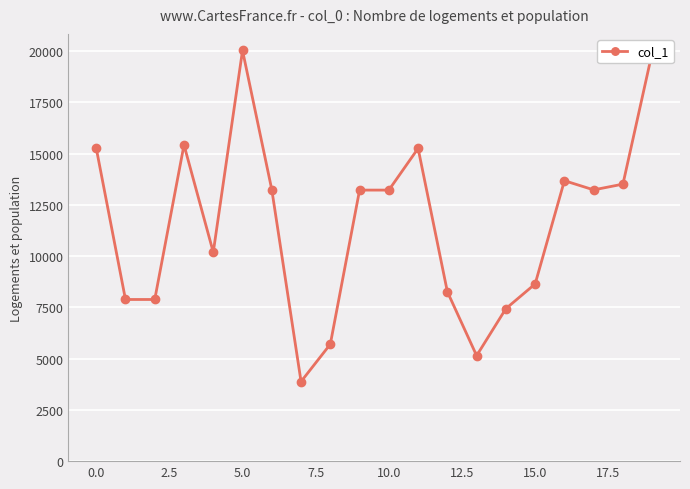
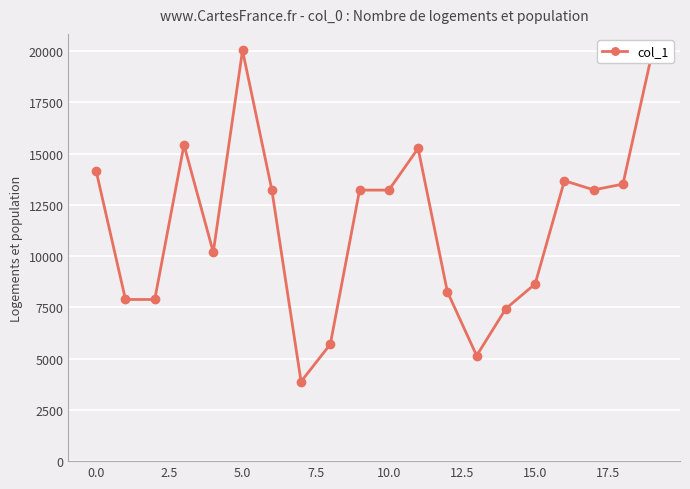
  {
-   "0.0": 15300,
+   "0.0": 14100,
    "5.0": 20000,
    "10.0": 13200,
    "15.0": 8600
  }
